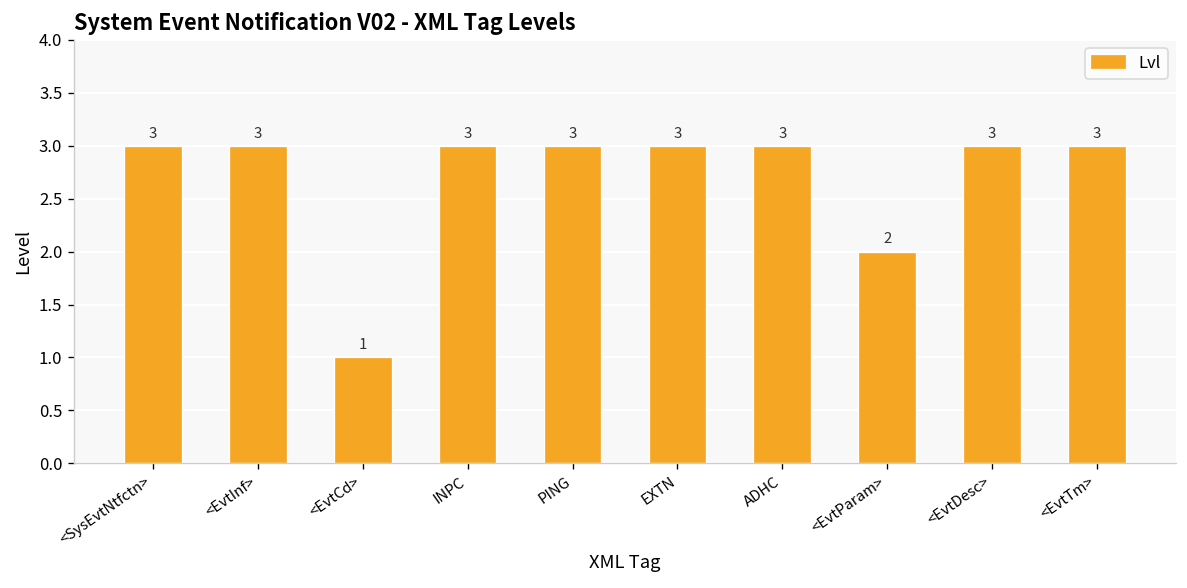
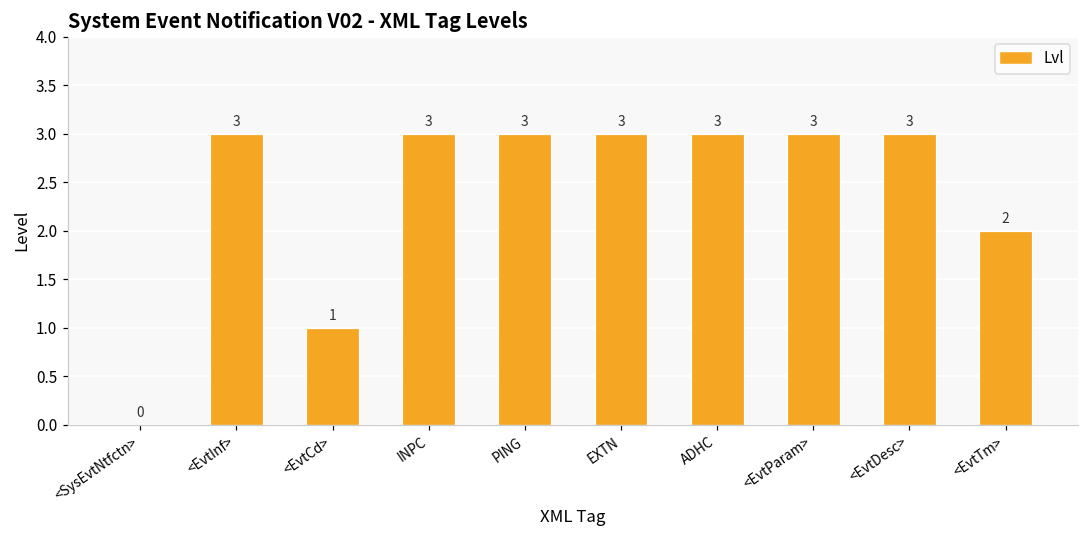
  {
-   "<SysEvtNtfctn>": 3,
+   "<SysEvtNtfctn>": 0,
    "<EvtInf>": 3,
    "<EvtCd>": 1,
    "INPC": 3,
    "PING": 3,
    "EXTN": 3,
    "ADHC": 3,
-   "<EvtParam>": 2,
+   "<EvtParam>": 3,
    "<EvtDesc>": 3,
-   "<EvtTm>": 3
+   "<EvtTm>": 2
  }
